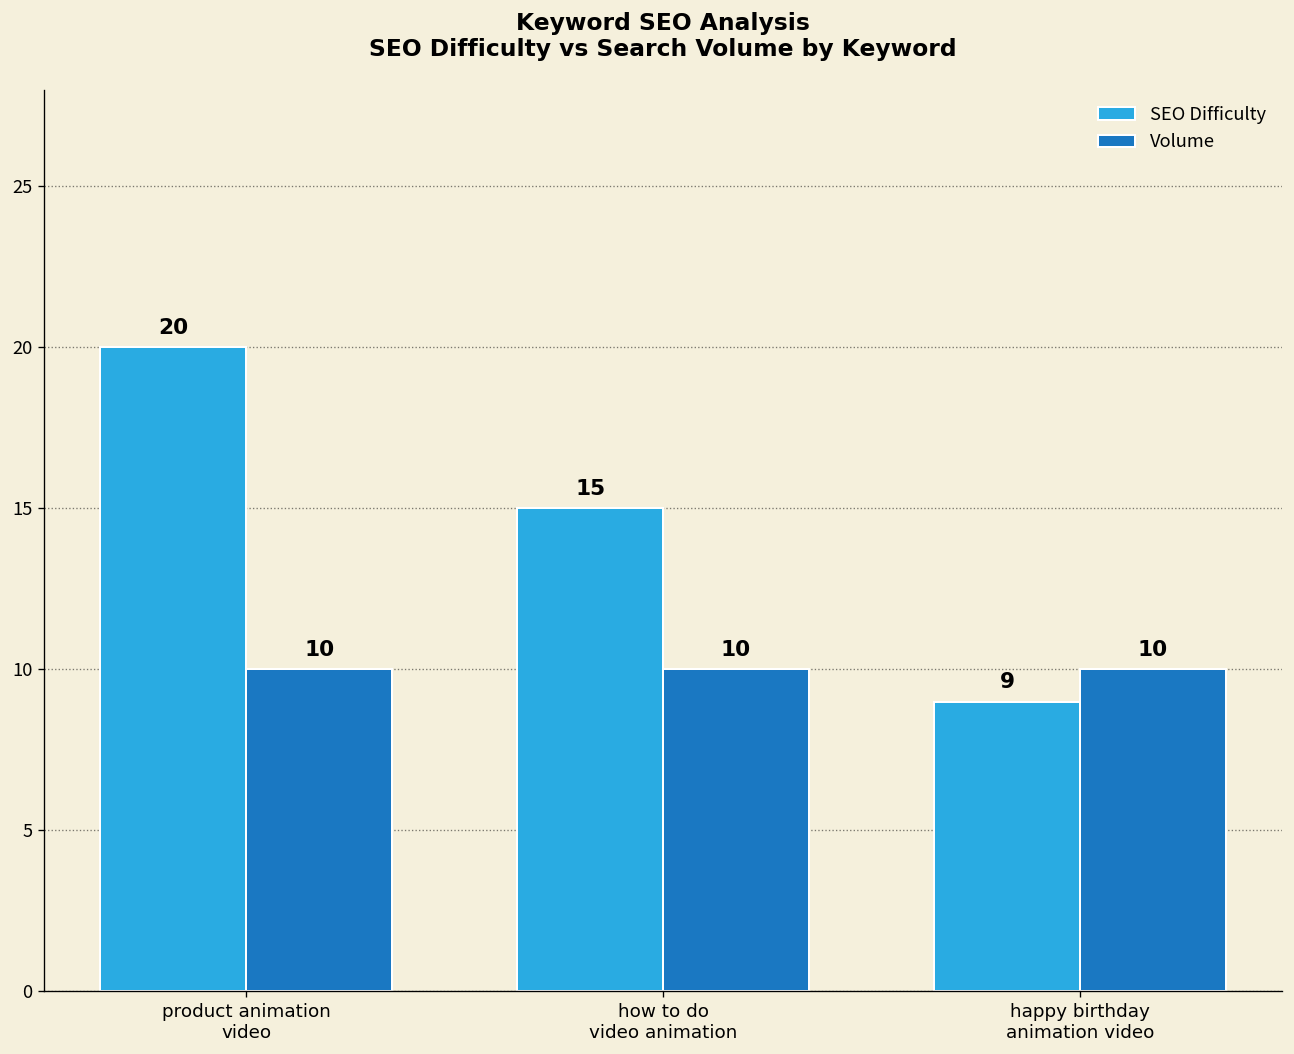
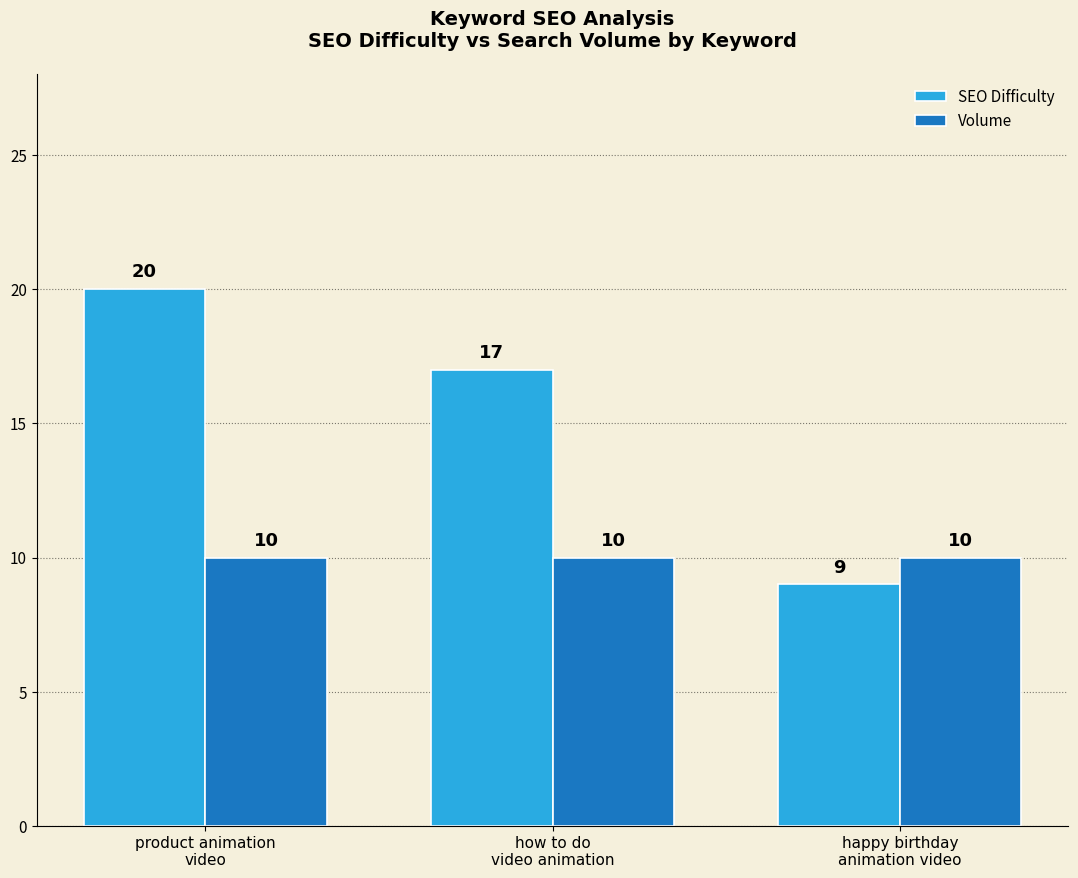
  {
    "SEO Difficulty": {
      "product animation video": 20,
-     "how to do video animation": 15,
+     "how to do video animation": 17,
      "happy birthday animation video": 9
    },
    "Volume": {
      "product animation video": 10,
      "how to do video animation": 10,
      "happy birthday animation video": 10
    }
  }
